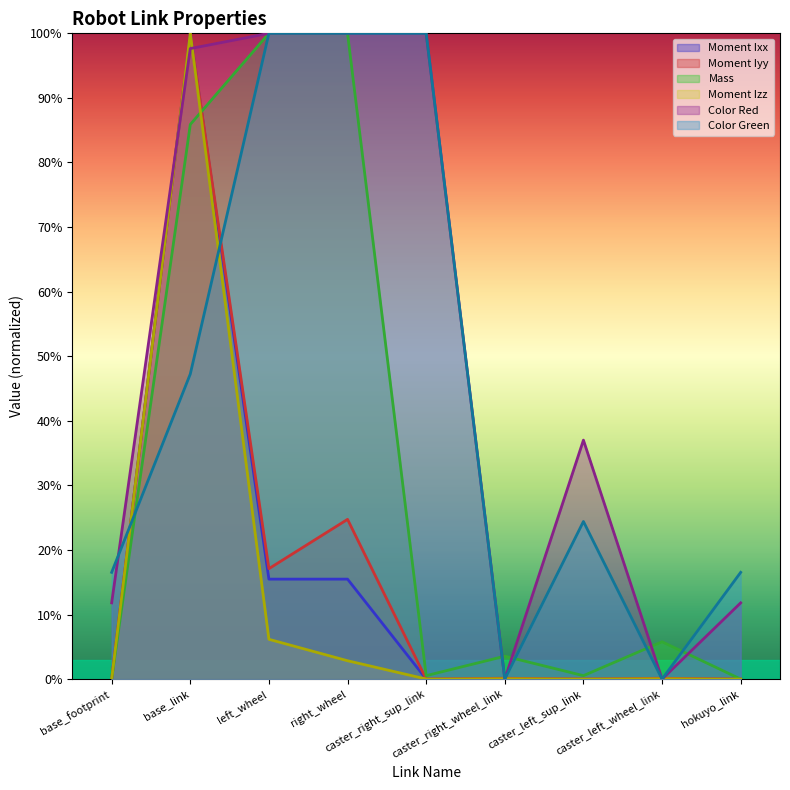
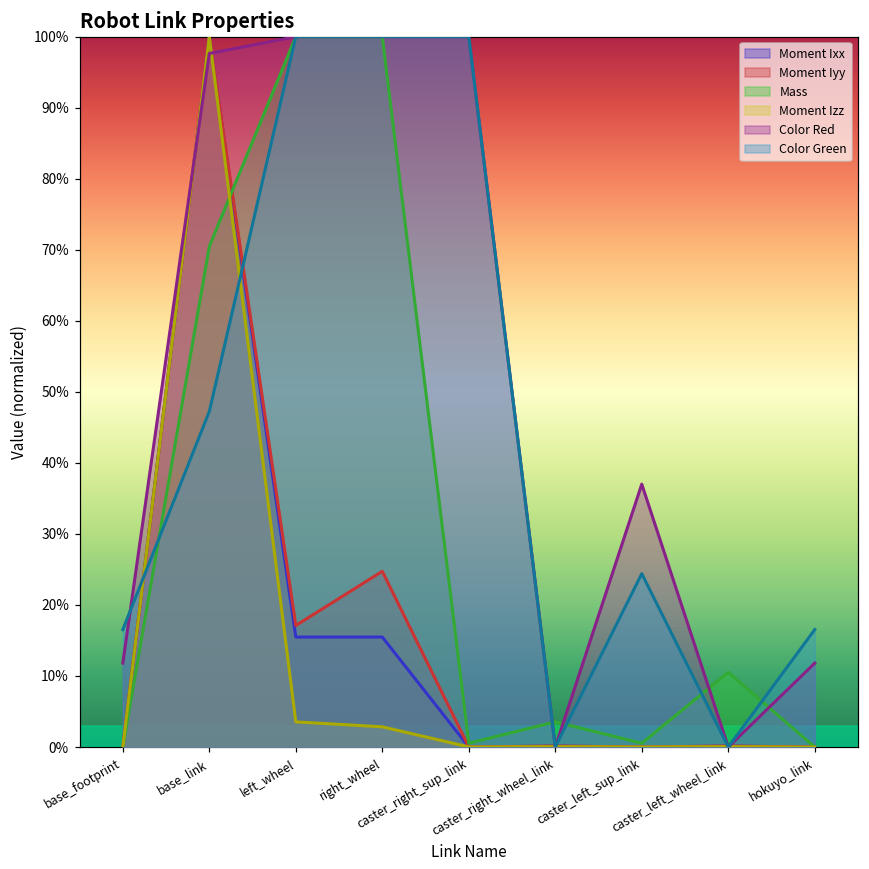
  {
    "Moment Iyy": {
      "left_wheel": "17%",
      "right_wheel": "25%"
    },
    "Mass": {
-     "base_link": "86%",
+     "base_link": "70%",
      "caster_right_wheel_link": "4%",
-     "caster_left_wheel_link": "6%"
+     "caster_left_wheel_link": "11%"
    },
    "Moment Izz": {
-     "left_wheel": "6%"
+     "left_wheel": "4%"
    },
    "Color Red": {
      "base_footprint": "12%",
      "base_link": "98%",
      "caster_left_sup_link": "37%",
      "hokuyo_link": "12%"
    }
  }
